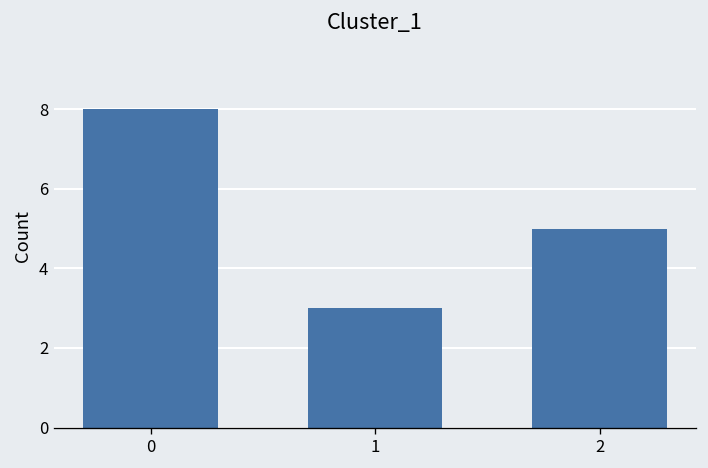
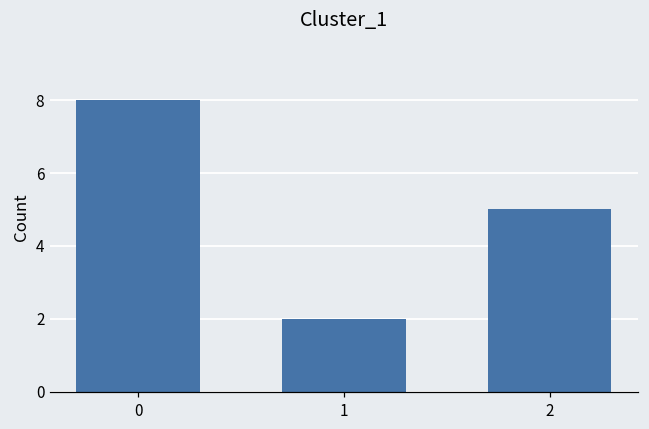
  {
    "0": 8,
-   "1": 3,
+   "1": 2,
    "2": 5
  }
